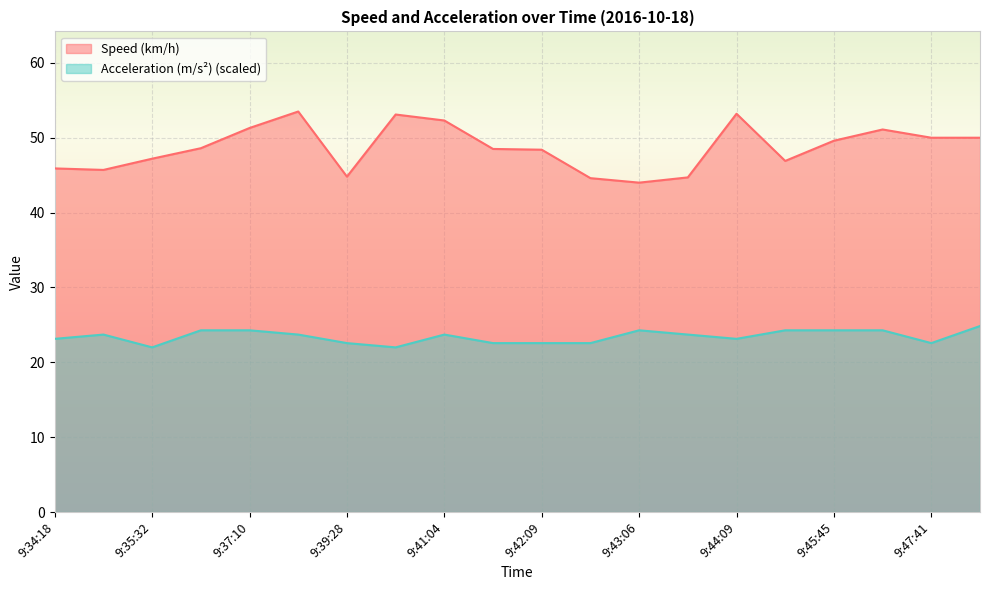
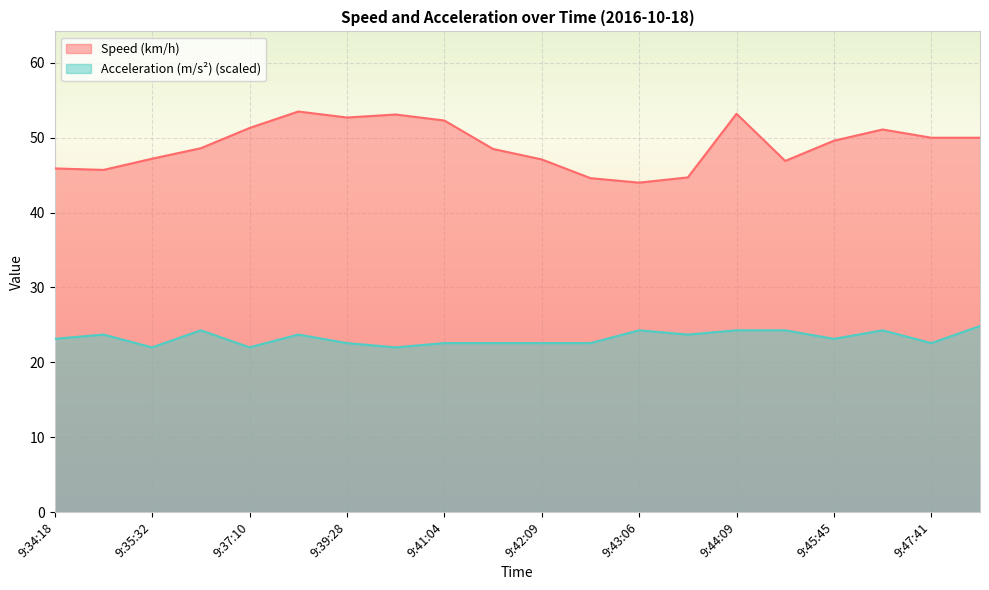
  {
    "Speed (km/h)": {
      "9:34:18": 46,
      "9:35:32": 47,
      "9:37:10": 51,
-     "9:39:28": 45,
+     "9:39:28": 53,
      "9:41:04": 52,
-     "9:42:09": 48,
+     "9:42:09": 47,
      "9:43:06": 44,
      "9:44:09": 53,
      "9:45:45": 50,
      "9:47:41": 50
    },
    "Acceleration (m/s²) (scaled)": {
      "9:34:18": 23,
      "9:35:32": 22,
-     "9:37:10": 24,
+     "9:37:10": 22,
      "9:39:28": 23,
-     "9:41:04": 24,
+     "9:41:04": 23,
      "9:42:09": 23,
      "9:43:06": 24,
-     "9:44:09": 23,
-     "9:45:45": 24,
+     "9:44:09": 24,
+     "9:45:45": 23,
      "9:47:41": 23
    }
  }
